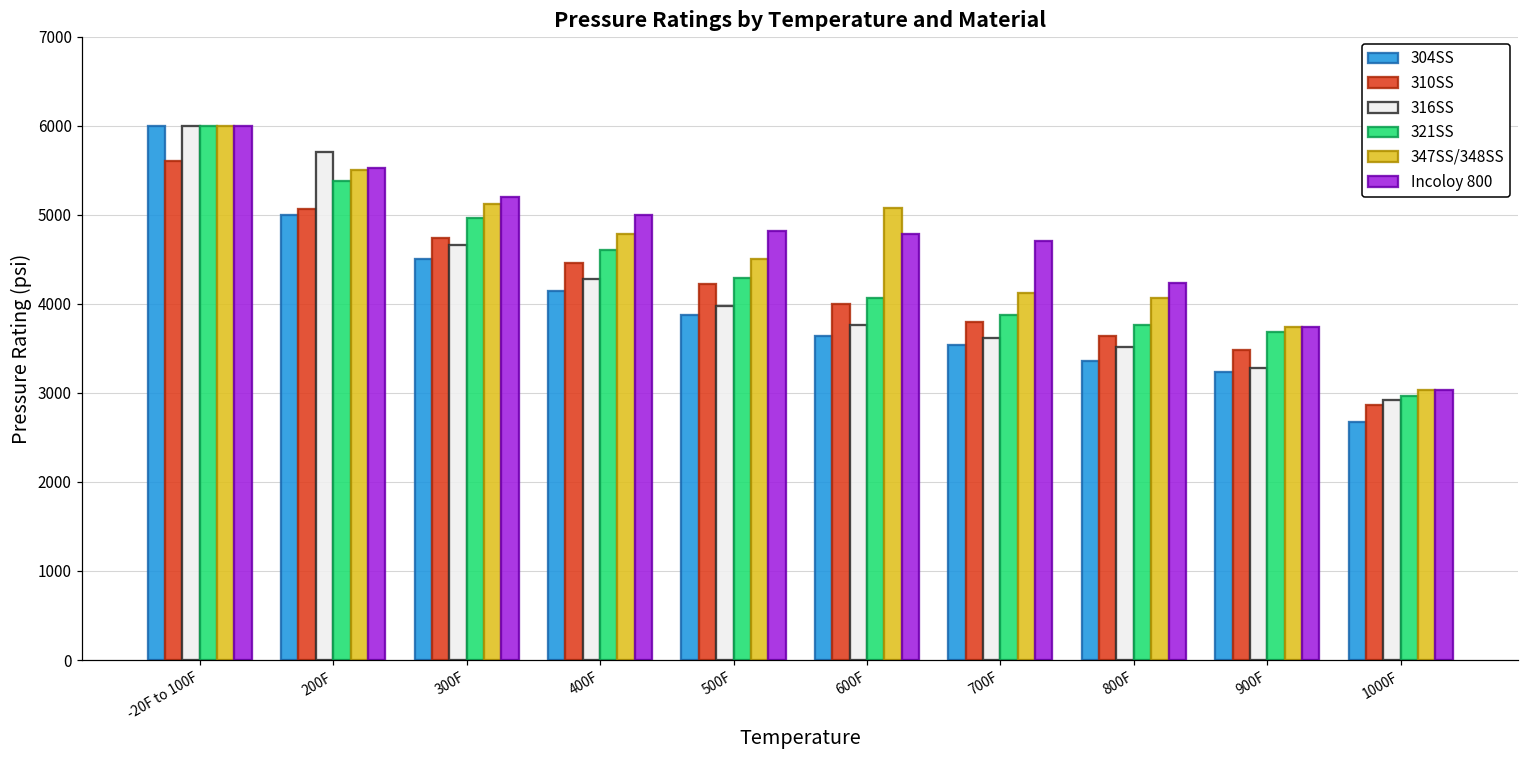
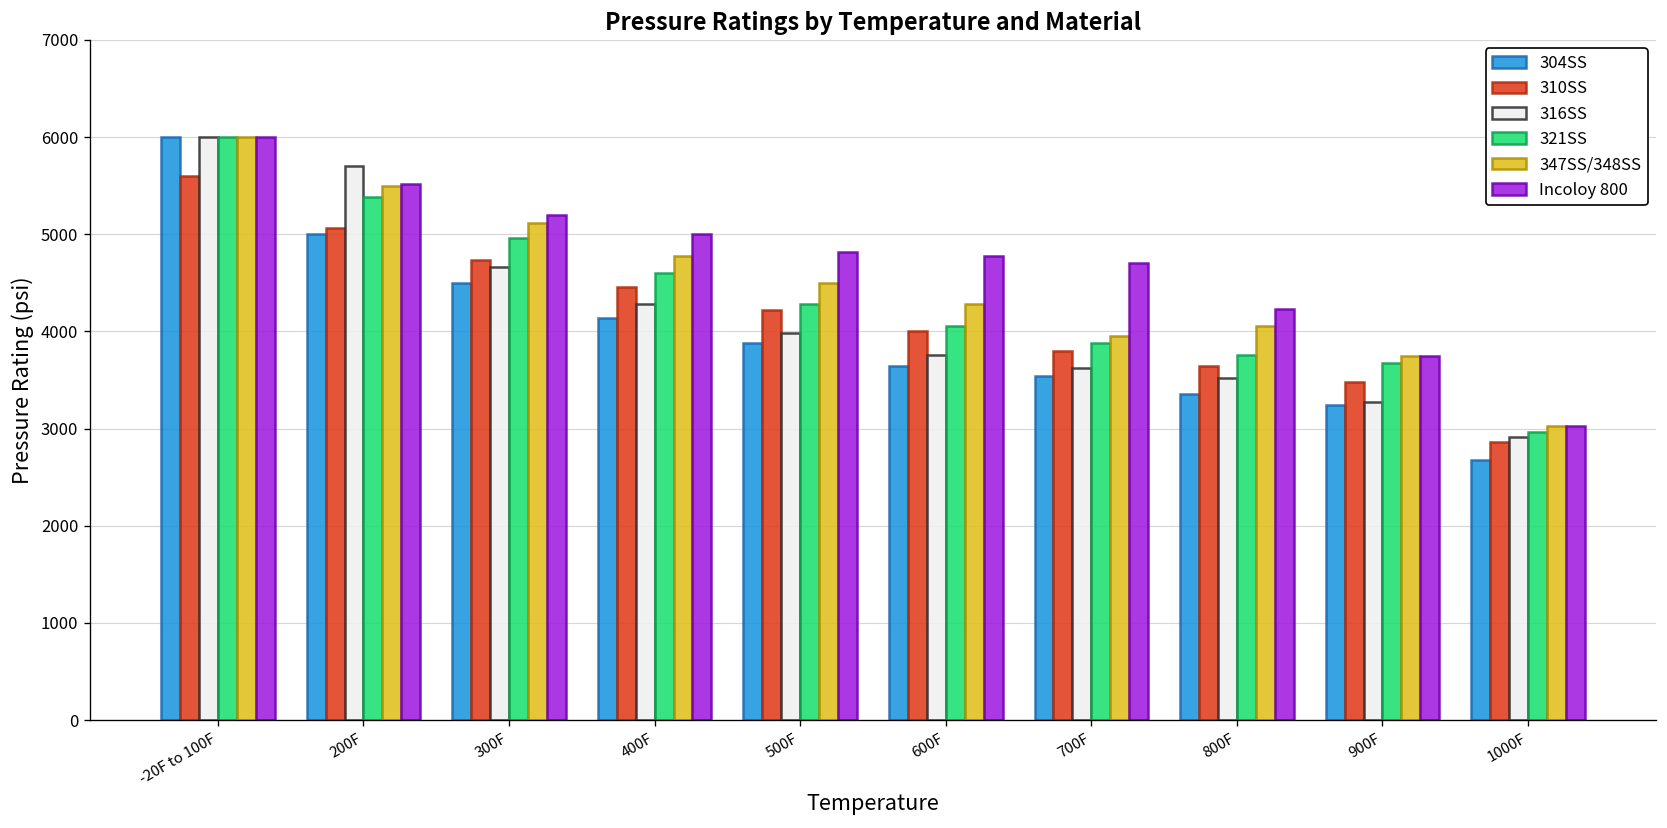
  {
    "304SS": {
      "-20F to 100F": 6000,
      "200F": 5000,
      "300F": 4500,
      "400F": 4100,
      "500F": 3900,
      "600F": 3600,
      "700F": 3500,
      "800F": 3400,
      "900F": 3200,
      "1000F": 2700
    },
    "310SS": {
      "-20F to 100F": 5600,
      "200F": 5100,
      "300F": 4700,
      "400F": 4500,
      "500F": 4200,
      "600F": 4000,
      "700F": 3800,
      "800F": 3600,
      "900F": 3500,
      "1000F": 2900
    },
    "316SS": {
      "-20F to 100F": 6000,
      "200F": 5700,
      "300F": 4700,
      "400F": 4300,
      "500F": 4000,
      "600F": 3800,
      "700F": 3600,
      "800F": 3500,
      "900F": 3300,
      "1000F": 2900
    },
    "321SS": {
      "-20F to 100F": 6000,
      "200F": 5400,
      "300F": 5000,
      "400F": 4600,
      "500F": 4300,
      "600F": 4100,
      "700F": 3900,
      "800F": 3800,
      "900F": 3700,
      "1000F": 3000
    },
    "347SS/348SS": {
      "-20F to 100F": 6000,
      "200F": 5500,
      "300F": 5100,
      "400F": 4800,
      "500F": 4500,
-     "600F": 5100,
-     "700F": 4100,
+     "600F": 4300,
+     "700F": 4000,
      "800F": 4100,
      "900F": 3700,
      "1000F": 3000
    },
    "Incoloy 800": {
      "-20F to 100F": 6000,
      "200F": 5500,
      "300F": 5200,
      "400F": 5000,
      "500F": 4800,
      "600F": 4800,
      "700F": 4700,
      "800F": 4200,
      "900F": 3700,
      "1000F": 3000
    }
  }
